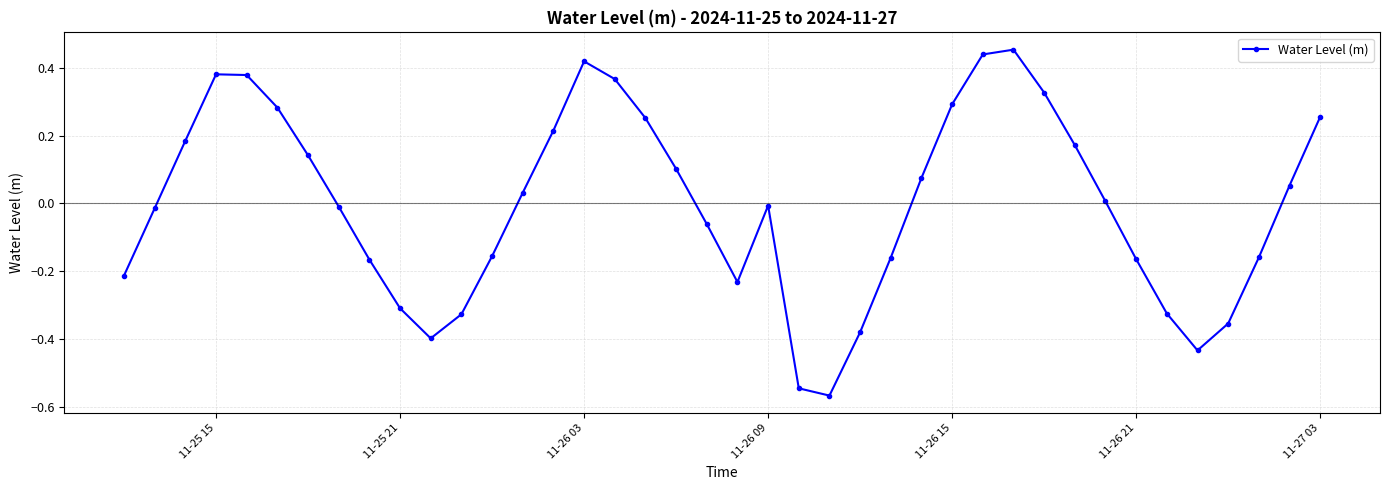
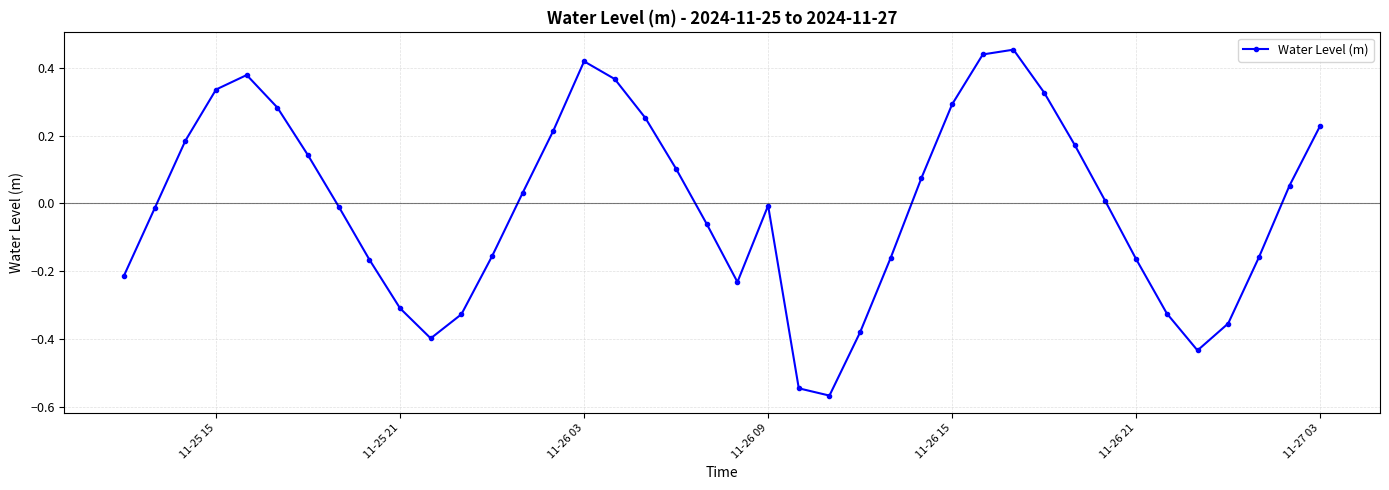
  {
-   "11-25 15": 0.38,
+   "11-25 15": 0.34,
    "11-25 21": -0.31,
    "11-26 03": 0.42,
    "11-26 09": -0.01,
    "11-26 15": 0.29,
    "11-26 21": -0.16,
-   "11-27 03": 0.25
+   "11-27 03": 0.23
  }
